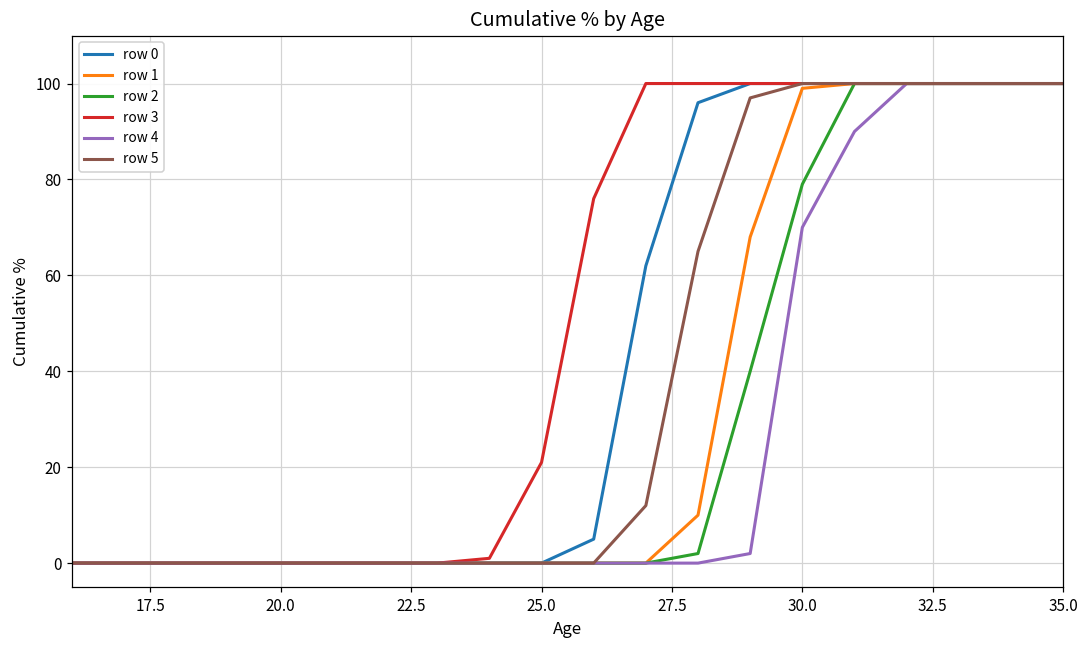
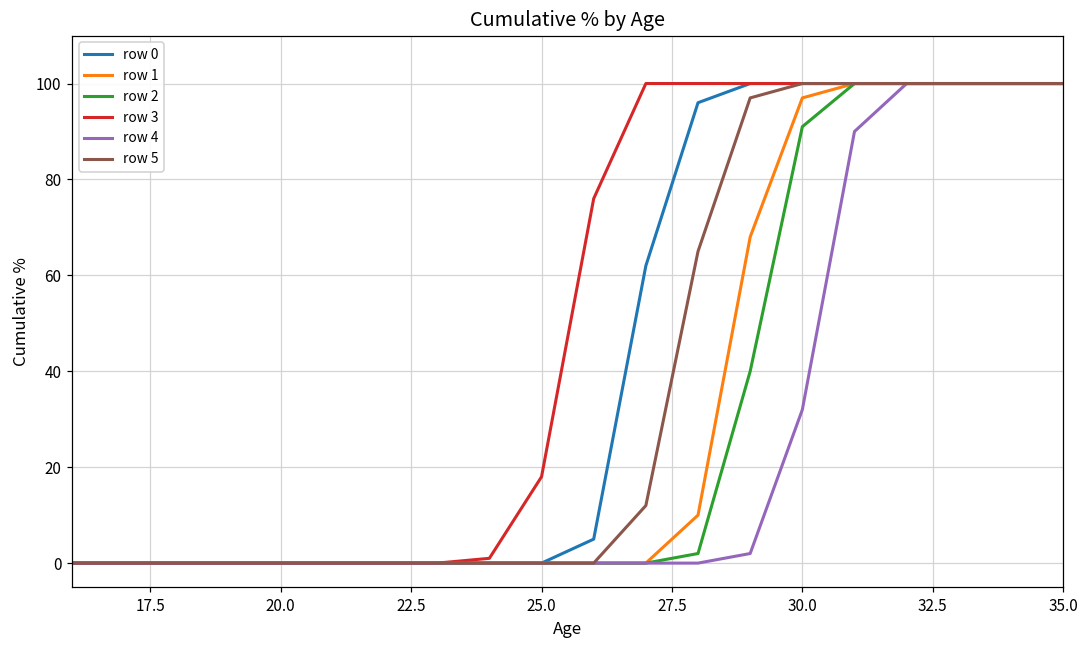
  {
    "row 1": {
-     "30.0": 99
+     "30.0": 97
    },
    "row 2": {
-     "30.0": 79
+     "30.0": 91
    },
    "row 3": {
-     "25.0": 21
+     "25.0": 18
    },
    "row 4": {
-     "30.0": 70
+     "30.0": 32
    }
  }
